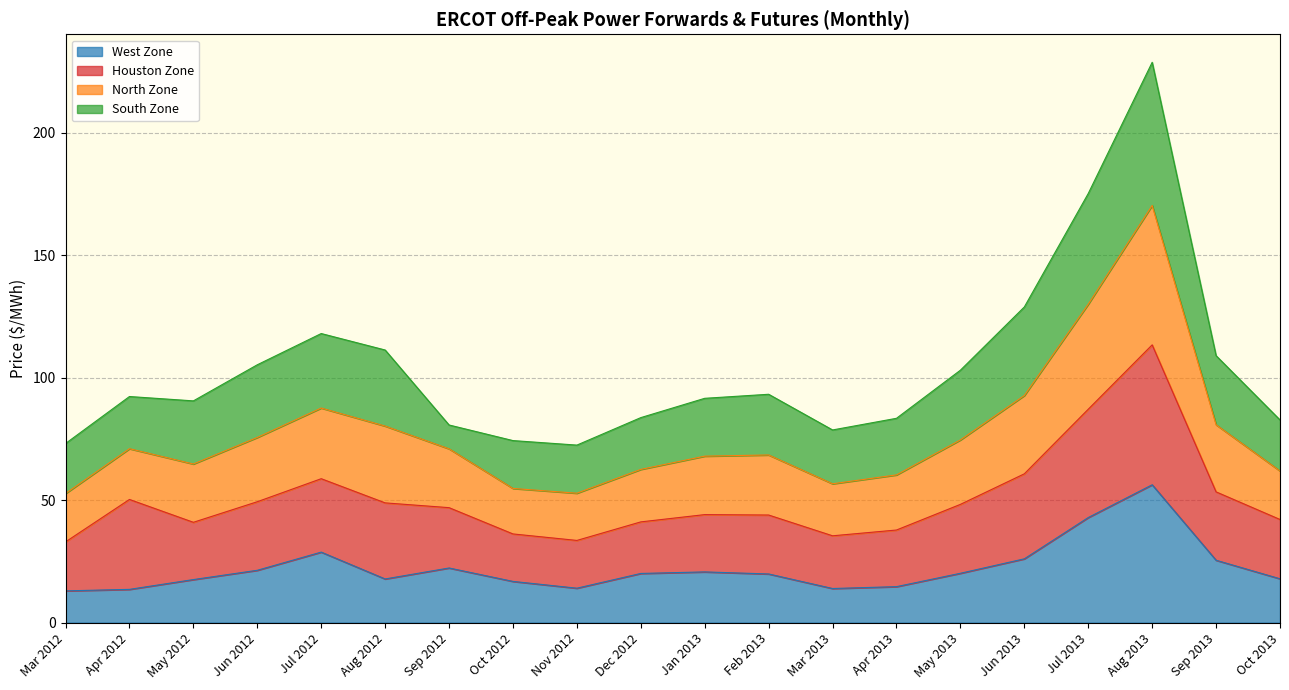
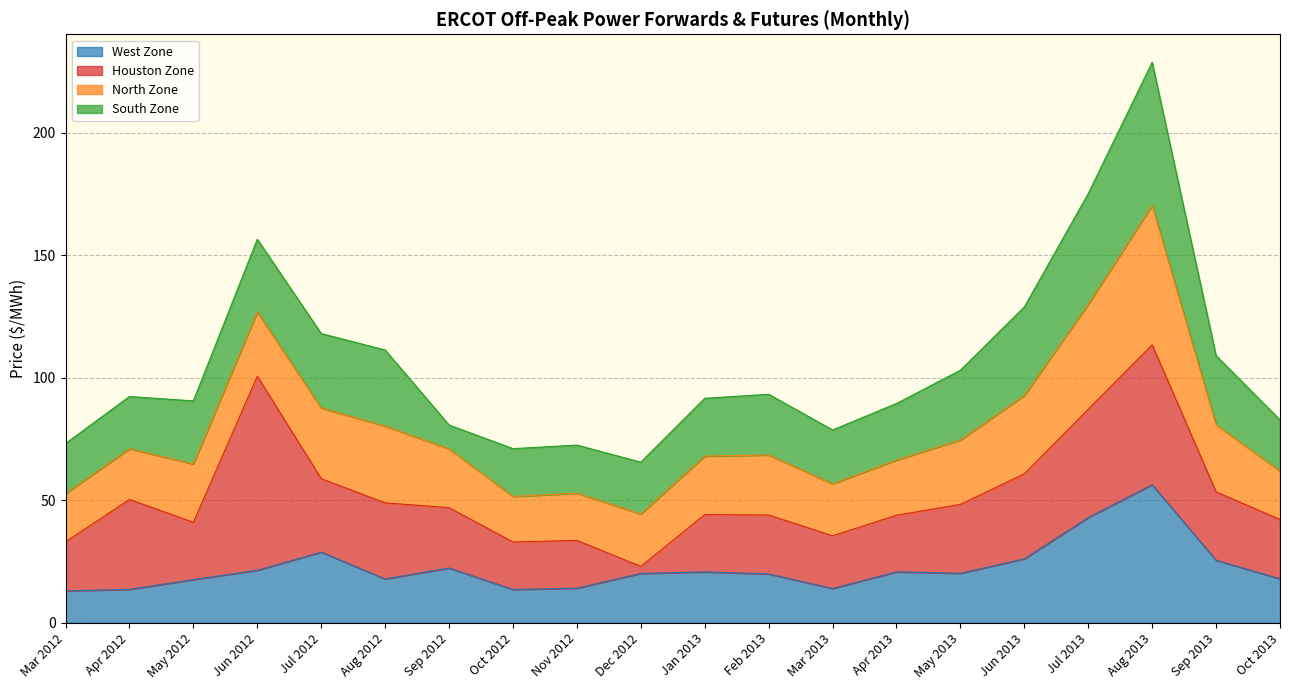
  {
    "West Zone": {
      "Mar 2012": 13,
      "Apr 2012": 14,
      "May 2012": 18,
      "Jun 2012": 21,
      "Jul 2012": 29,
      "Aug 2012": 18,
      "Sep 2012": 22,
-     "Oct 2012": 17,
+     "Oct 2012": 14,
      "Nov 2012": 14,
      "Dec 2012": 20,
      "Jan 2013": 21,
      "Feb 2013": 20,
      "Mar 2013": 14,
-     "Apr 2013": 15,
+     "Apr 2013": 21,
      "May 2013": 20,
      "Jun 2013": 26,
      "Jul 2013": 43,
      "Aug 2013": 56,
      "Sep 2013": 25,
      "Oct 2013": 18
    },
    "Houston Zone": {
      "Mar 2012": 20,
      "Apr 2012": 37,
      "May 2012": 23,
-     "Jun 2012": 28,
+     "Jun 2012": 79,
      "Jul 2012": 30,
      "Aug 2012": 31,
      "Sep 2012": 25,
      "Oct 2012": 19,
      "Nov 2012": 20,
-     "Dec 2012": 21,
+     "Dec 2012": 3,
      "Jan 2013": 23,
      "Feb 2013": 24,
      "Mar 2013": 22,
      "Apr 2013": 23,
      "May 2013": 28,
      "Jun 2013": 35,
      "Jul 2013": 44,
      "Aug 2013": 57,
      "Sep 2013": 28,
      "Oct 2013": 24
    },
    "North Zone": {
      "Mar 2012": 20,
      "Apr 2012": 21,
      "May 2012": 24,
      "Jun 2012": 26,
      "Jul 2012": 29,
      "Aug 2012": 31,
      "Sep 2012": 24,
      "Oct 2012": 19,
      "Nov 2012": 19,
      "Dec 2012": 21,
      "Jan 2013": 24,
      "Feb 2013": 25,
      "Mar 2013": 21,
      "Apr 2013": 22,
      "May 2013": 26,
      "Jun 2013": 32,
      "Jul 2013": 43,
      "Aug 2013": 57,
      "Sep 2013": 27,
      "Oct 2013": 20
    },
    "South Zone": {
      "Mar 2012": 20,
      "Apr 2012": 21,
      "May 2012": 26,
      "Jun 2012": 30,
      "Jul 2012": 30,
      "Aug 2012": 31,
      "Sep 2012": 10,
      "Oct 2012": 20,
      "Nov 2012": 20,
      "Dec 2012": 21,
      "Jan 2013": 24,
      "Feb 2013": 25,
      "Mar 2013": 22,
      "Apr 2013": 23,
      "May 2013": 28,
      "Jun 2013": 36,
      "Jul 2013": 45,
      "Aug 2013": 58,
      "Sep 2013": 28,
      "Oct 2013": 21
    }
  }
